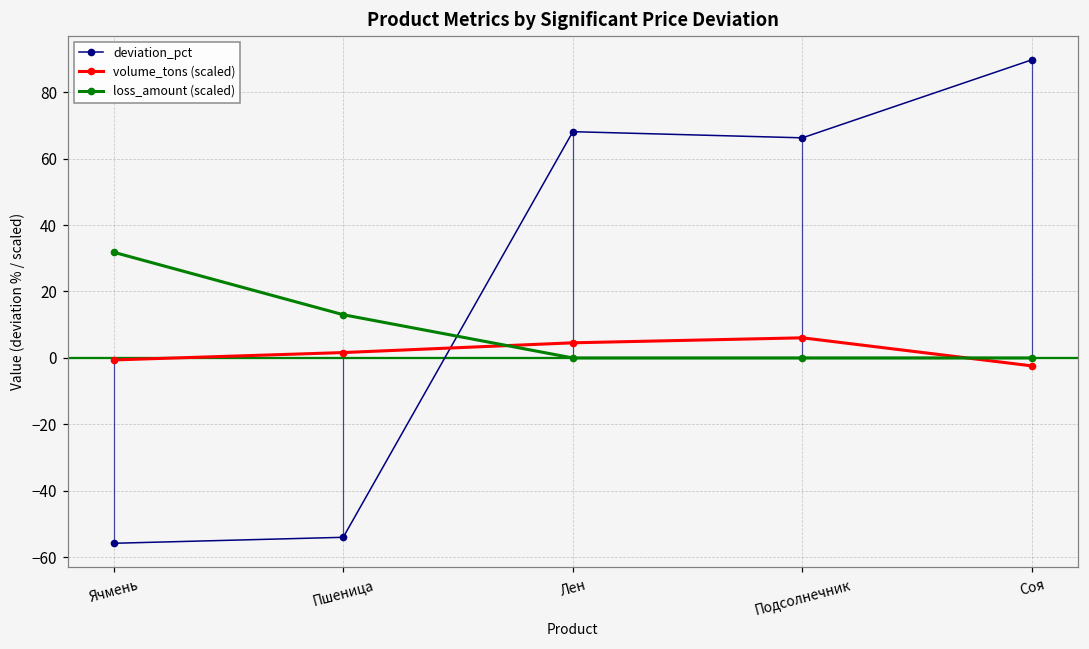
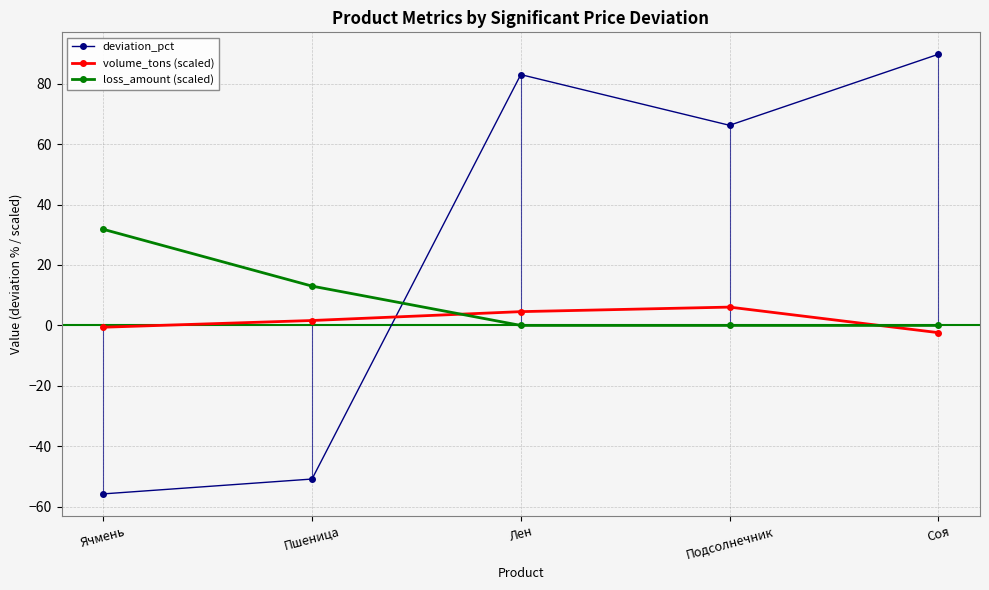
  {
    "deviation_pct": {
      "Ячмень": -56,
-     "Пшеница": -54,
-     "Лен": 68,
+     "Пшеница": -51,
+     "Лен": 83,
      "Подсолнечник": 66,
      "Соя": 90
    },
    "volume_tons (scaled)": {
      "Ячмень": -1,
      "Пшеница": 2,
      "Лен": 5,
      "Подсолнечник": 6,
      "Соя": -2
    },
    "loss_amount (scaled)": {
      "Ячмень": 32,
      "Пшеница": 13,
      "Лен": 0,
      "Подсолнечник": 0,
      "Соя": 0
    }
  }
